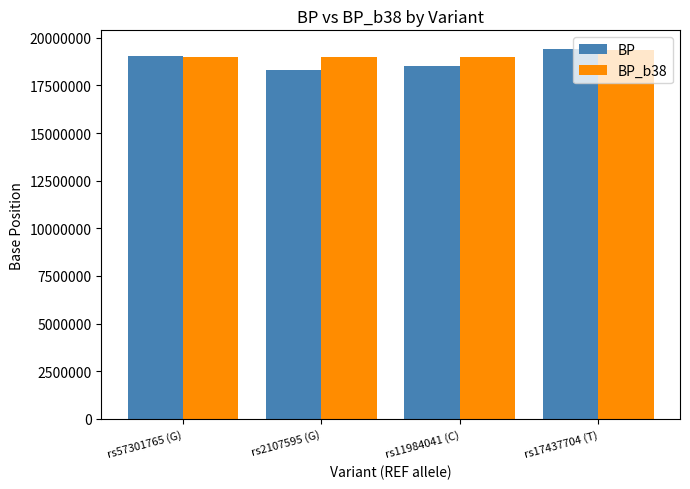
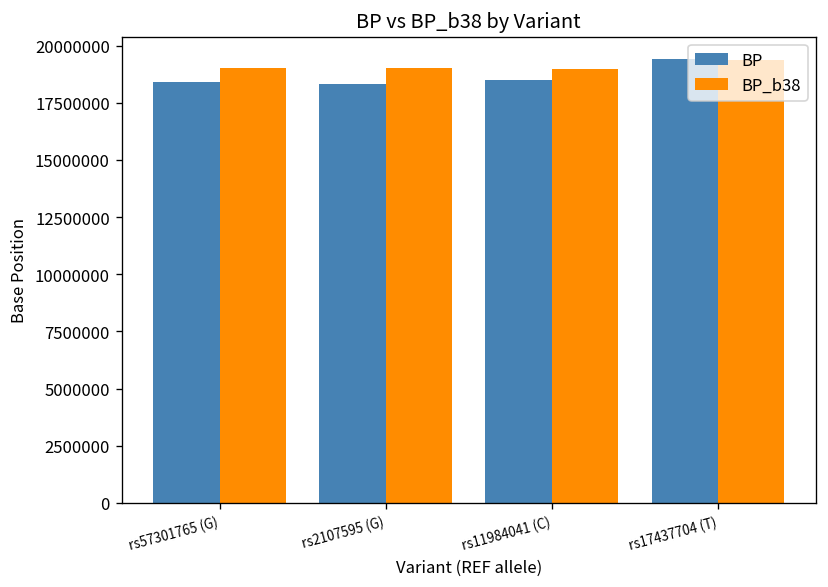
  {
    "BP": {
-     "rs57301765 (G)": 19100000,
+     "rs57301765 (G)": 18400000,
      "rs2107595 (G)": 18300000,
      "rs11984041 (C)": 18500000,
      "rs17437704 (T)": 19400000
    },
    "BP_b38": {
      "rs57301765 (G)": 19000000,
      "rs2107595 (G)": 19000000,
      "rs11984041 (C)": 19000000
    }
  }
